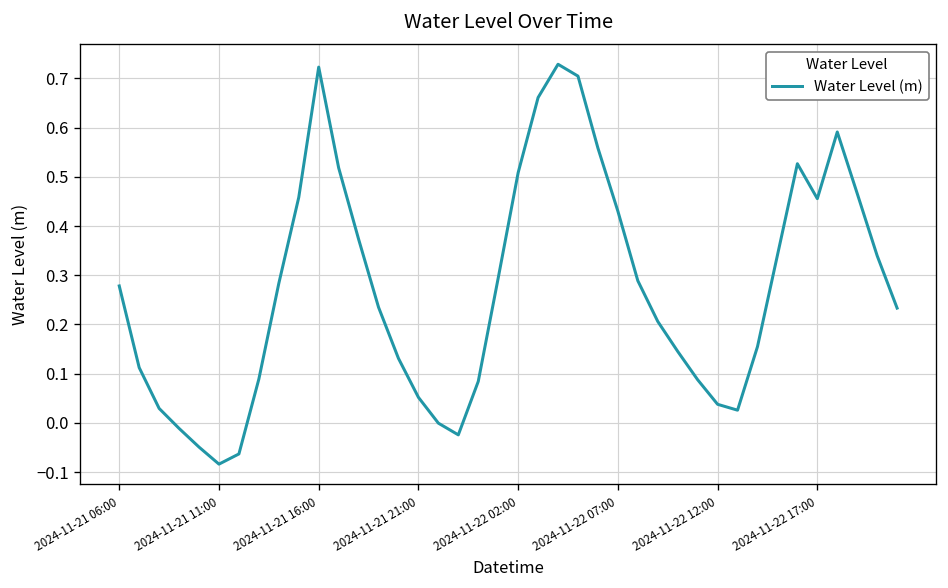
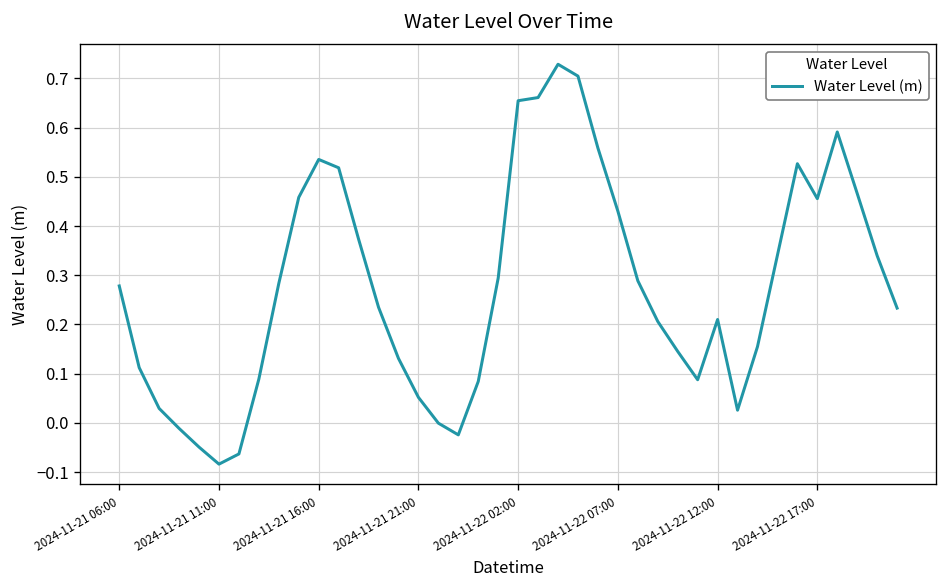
  {
    "2024-11-21 06:00": 0.28,
    "2024-11-21 11:00": -0.08,
-   "2024-11-21 16:00": 0.72,
+   "2024-11-21 16:00": 0.54,
    "2024-11-21 21:00": 0.05,
-   "2024-11-22 02:00": 0.51,
+   "2024-11-22 02:00": 0.65,
    "2024-11-22 07:00": 0.43,
-   "2024-11-22 12:00": 0.04,
+   "2024-11-22 12:00": 0.21,
    "2024-11-22 17:00": 0.46
  }
